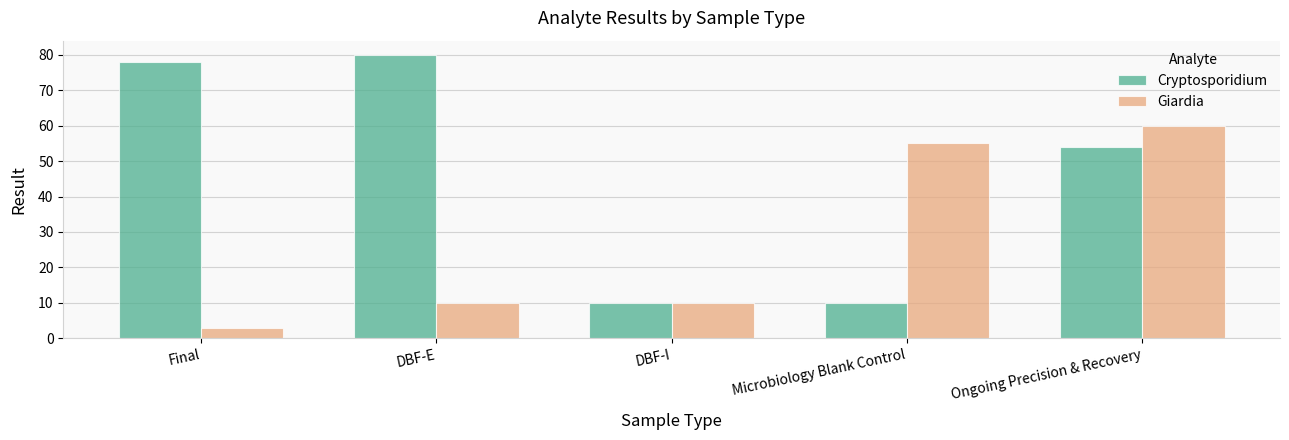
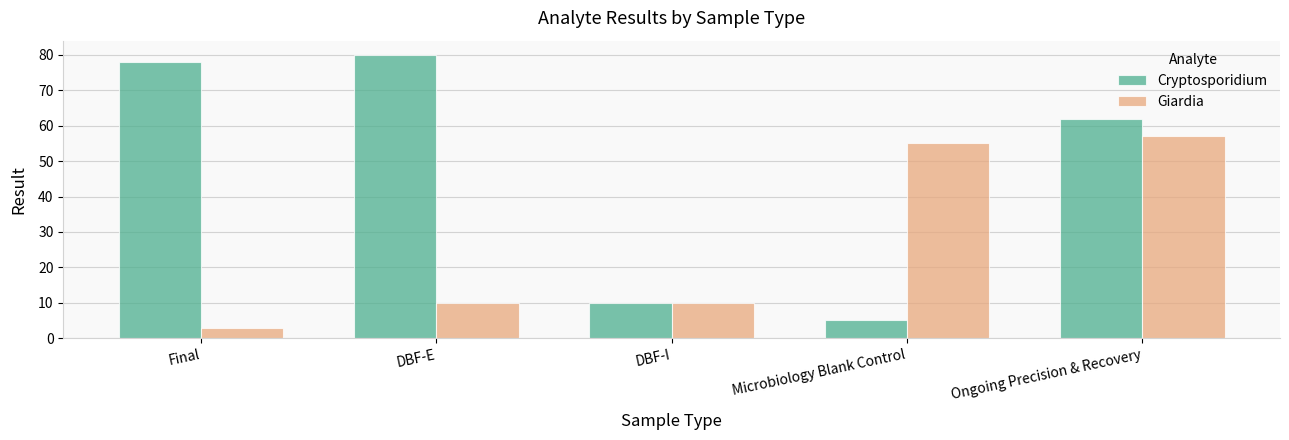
  {
    "Cryptosporidium": {
      "Final": 78,
      "DBF-E": 80,
      "DBF-I": 10,
-     "Microbiology Blank Control": 10,
-     "Ongoing Precision & Recovery": 54
+     "Microbiology Blank Control": 5,
+     "Ongoing Precision & Recovery": 62
    },
    "Giardia": {
      "Final": 3,
      "DBF-E": 10,
      "DBF-I": 10,
      "Microbiology Blank Control": 55,
-     "Ongoing Precision & Recovery": 60
+     "Ongoing Precision & Recovery": 57
    }
  }
